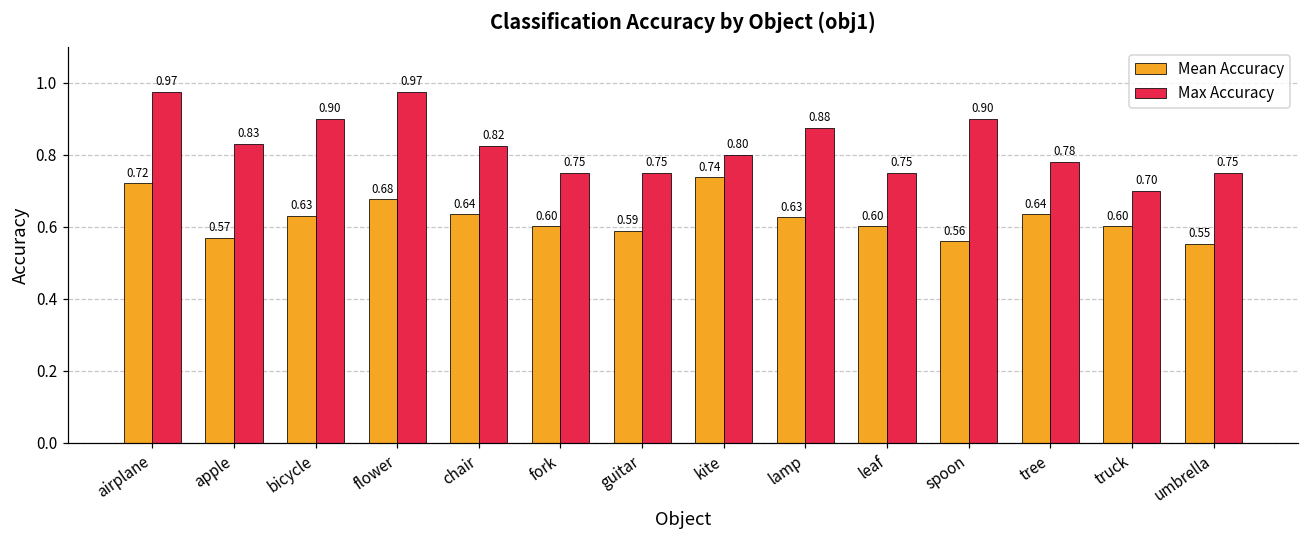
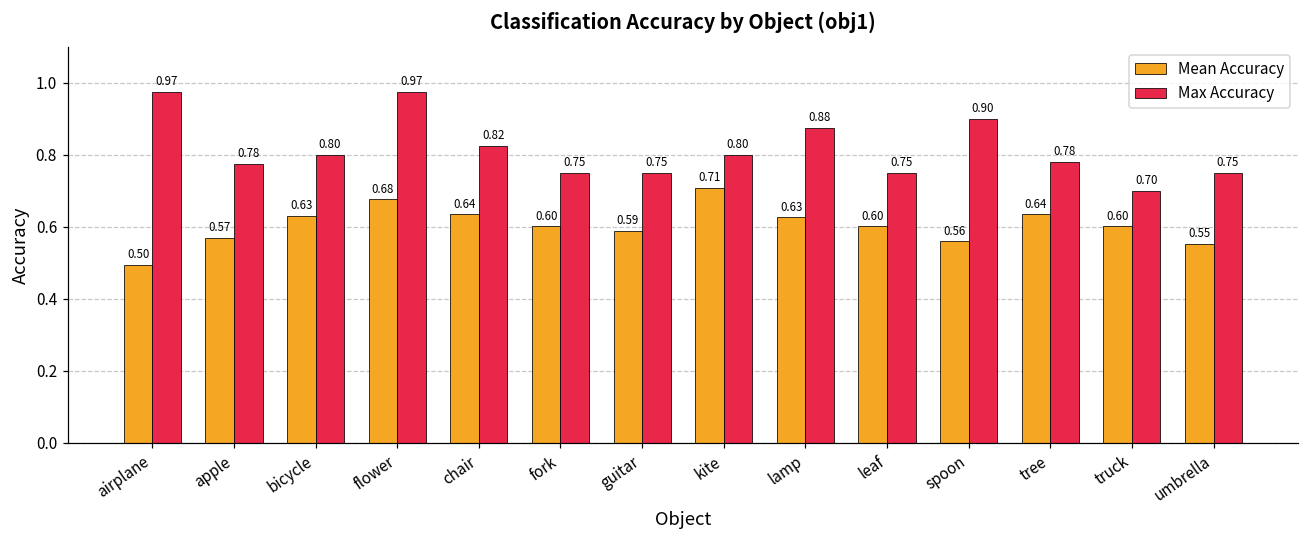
  {
    "Mean Accuracy": {
-     "airplane": 0.72,
+     "airplane": 0.50,
      "apple": 0.57,
      "bicycle": 0.63,
      "flower": 0.68,
      "chair": 0.64,
      "fork": 0.60,
      "guitar": 0.59,
-     "kite": 0.74,
+     "kite": 0.71,
      "lamp": 0.63,
      "leaf": 0.60,
      "spoon": 0.56,
      "tree": 0.64,
      "truck": 0.60,
      "umbrella": 0.55
    },
    "Max Accuracy": {
      "airplane": 0.97,
-     "apple": 0.83,
-     "bicycle": 0.90,
+     "apple": 0.78,
+     "bicycle": 0.80,
      "flower": 0.97,
      "chair": 0.82,
      "fork": 0.75,
      "guitar": 0.75,
      "kite": 0.80,
      "lamp": 0.88,
      "leaf": 0.75,
      "spoon": 0.90,
      "tree": 0.78,
      "truck": 0.70,
      "umbrella": 0.75
    }
  }
